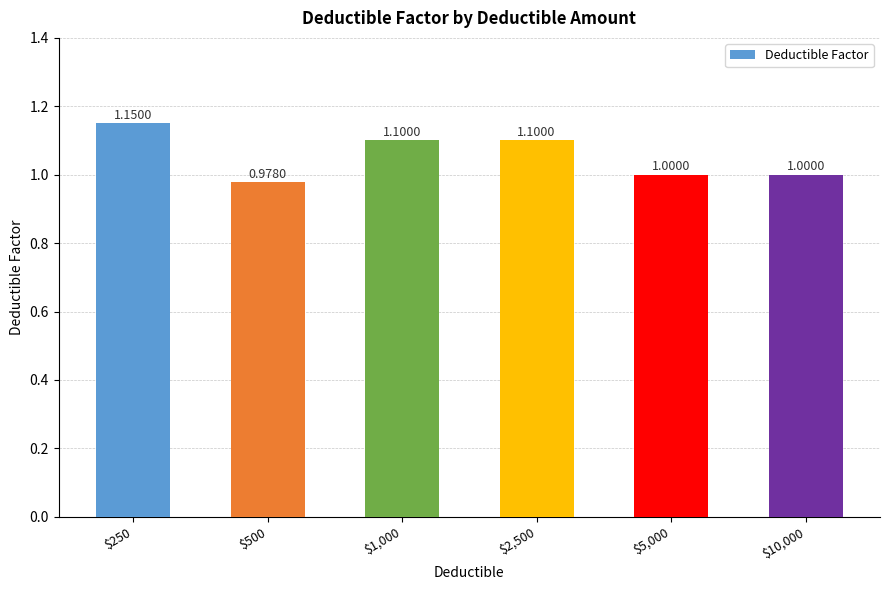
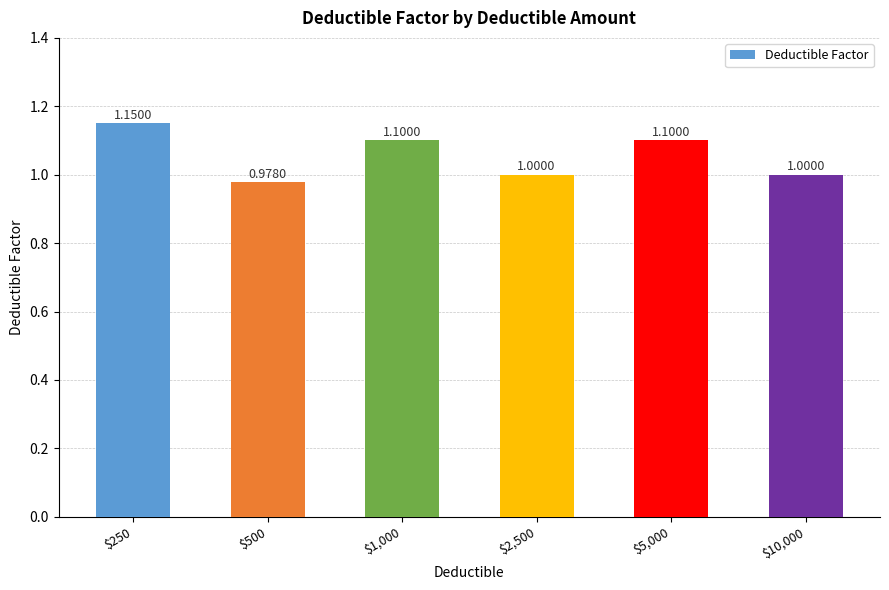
  {
    "$250": 1.1500,
    "$500": 0.9780,
    "$1,000": 1.1000,
-   "$2,500": 1.1000,
-   "$5,000": 1.0000,
+   "$2,500": 1.0000,
+   "$5,000": 1.1000,
    "$10,000": 1.0000
  }
